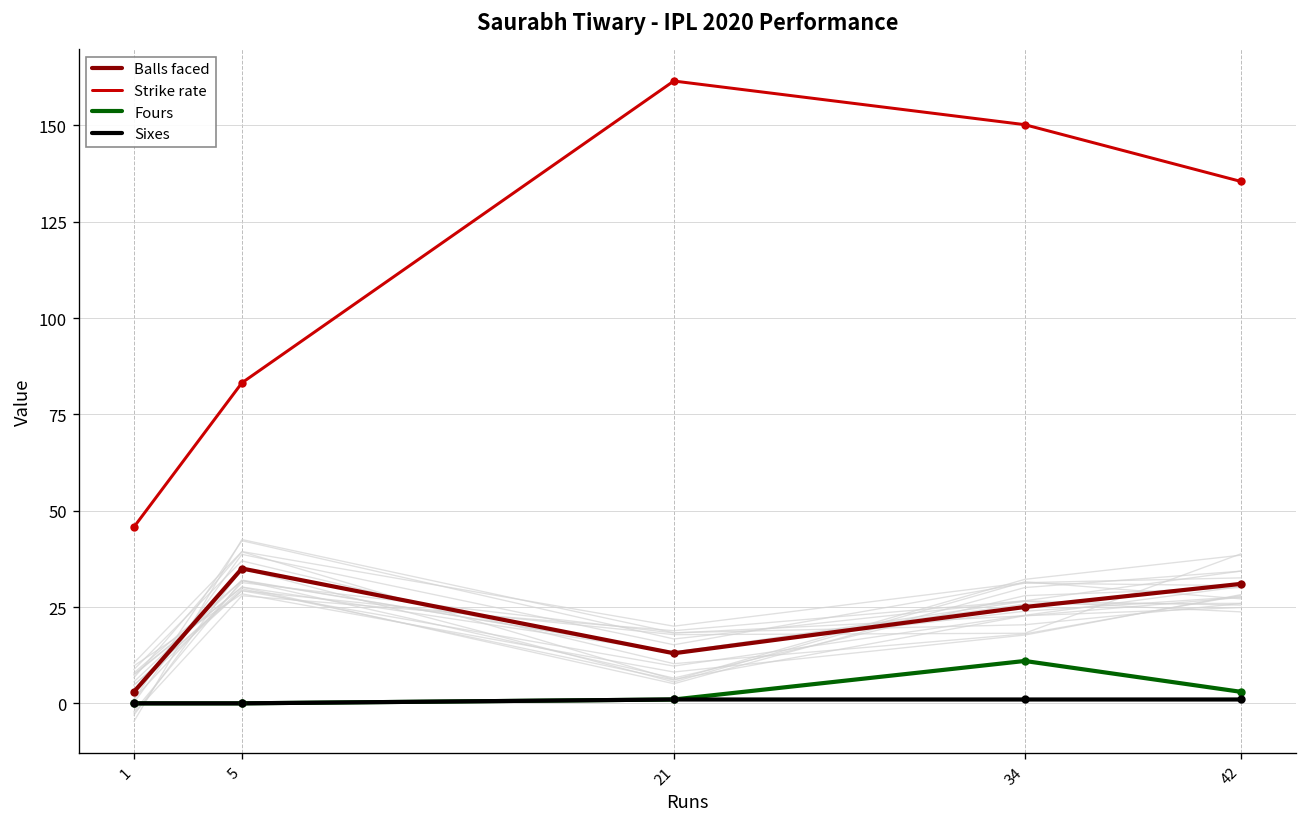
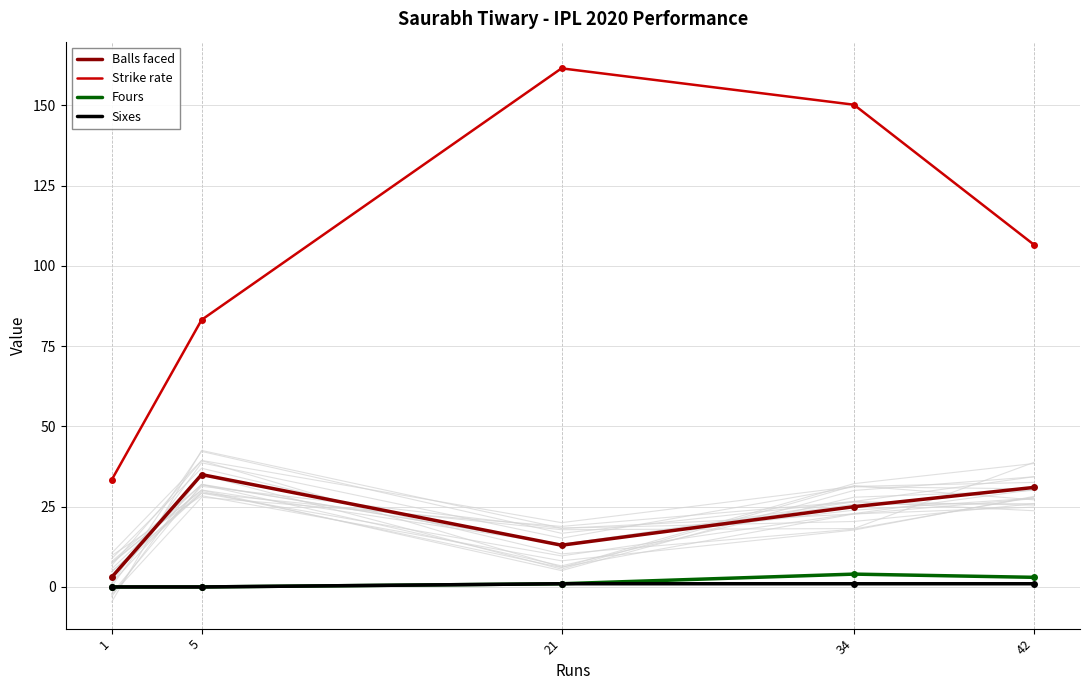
  {
    "Strike rate": {
-     "1": 46,
+     "1": 33,
      "5": 83,
      "21": 162,
      "34": 150,
-     "42": 135
+     "42": 107
    },
    "Fours": {
-     "34": 11,
+     "34": 4,
      "42": 3
    },
    "Sixes": {
      "34": 1,
      "42": 1
    }
  }
